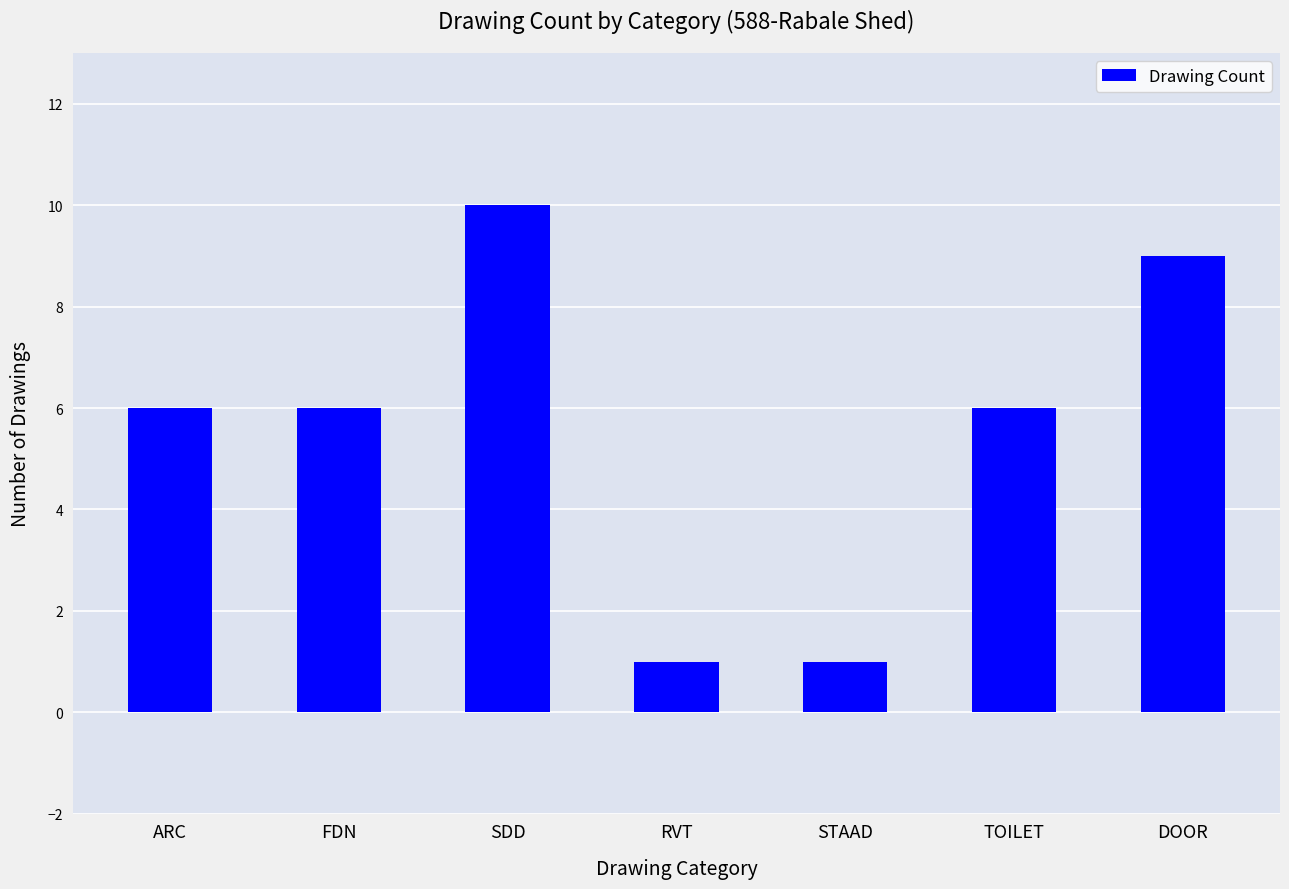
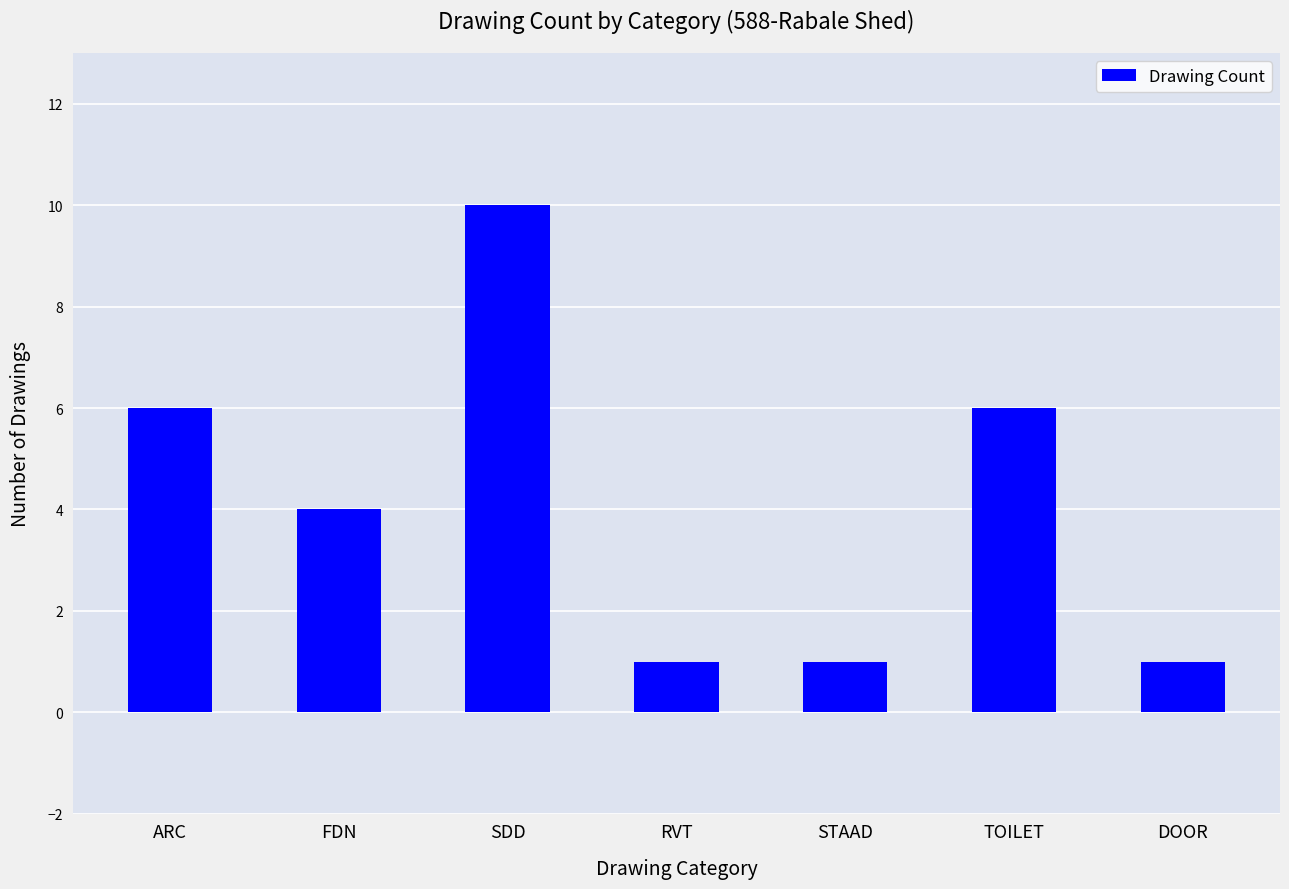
  {
    "ARC": 6,
-   "FDN": 6,
+   "FDN": 4,
    "SDD": 10,
    "RVT": 1,
    "STAAD": 1,
    "TOILET": 6,
-   "DOOR": 9
+   "DOOR": 1
  }
